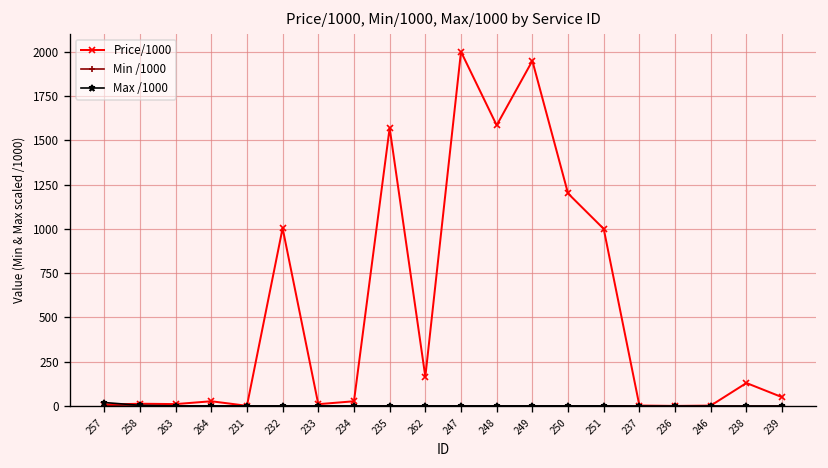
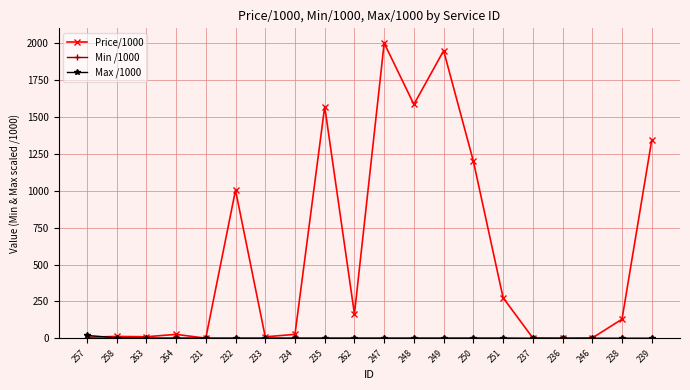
  {
    "Price/1000": {
      "264": 30,
      "232": 1000,
      "234": 30,
      "235": 1570,
      "262": 170,
      "247": 2000,
      "248": 1580,
      "249": 1950,
      "250": 1200,
-     "251": 1000,
+     "251": 280,
      "238": 130,
-     "239": 50
+     "239": 1340
    }
  }
